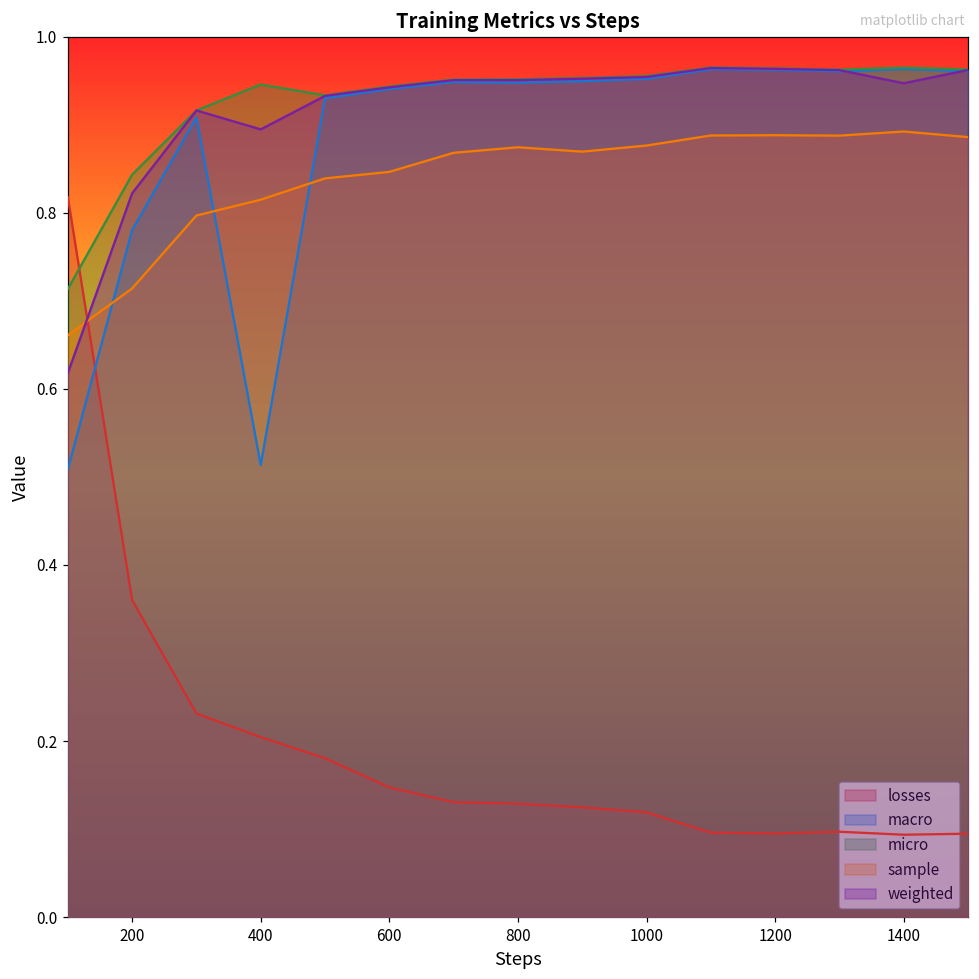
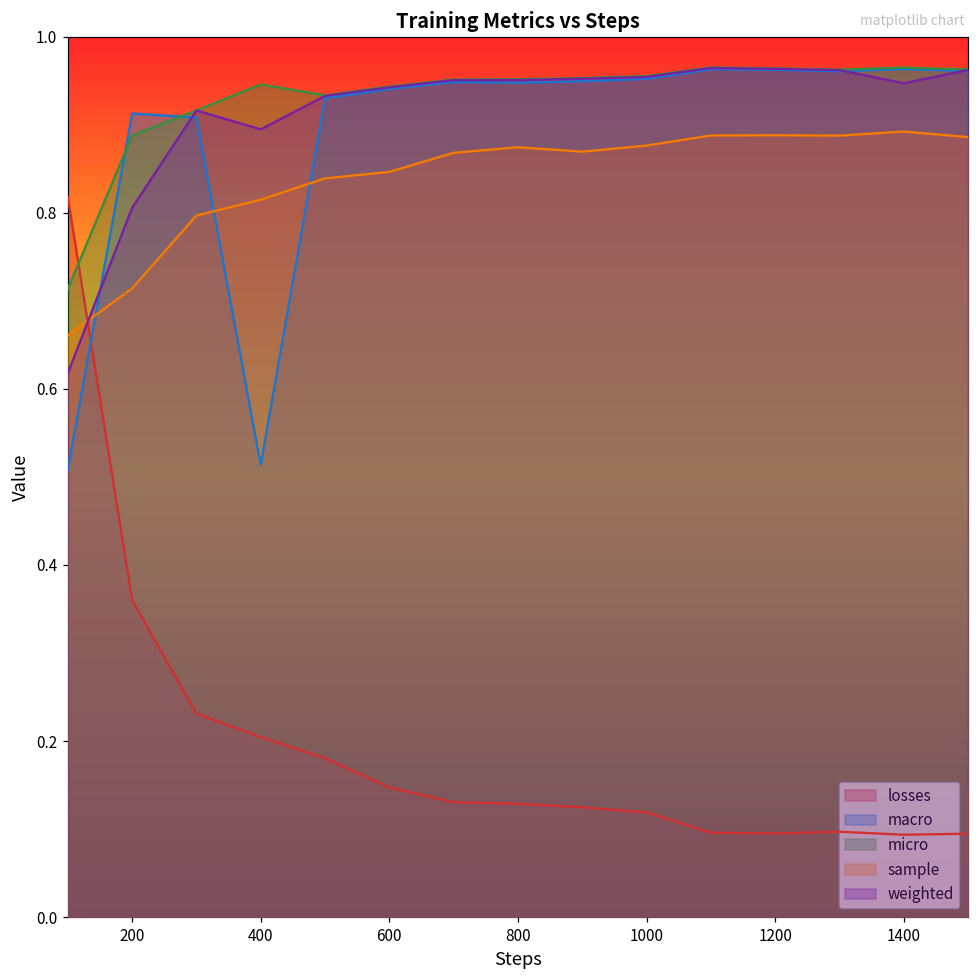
  {
    "macro": {
-     "200": 0.78,
+     "200": 0.91,
      "400": 0.51
    },
    "micro": {
-     "200": 0.84,
+     "200": 0.89,
      "400": 0.95
    },
    "weighted": {
-     "200": 0.82,
+     "200": 0.81,
      "400": 0.89,
      "1400": 0.95
    }
  }
